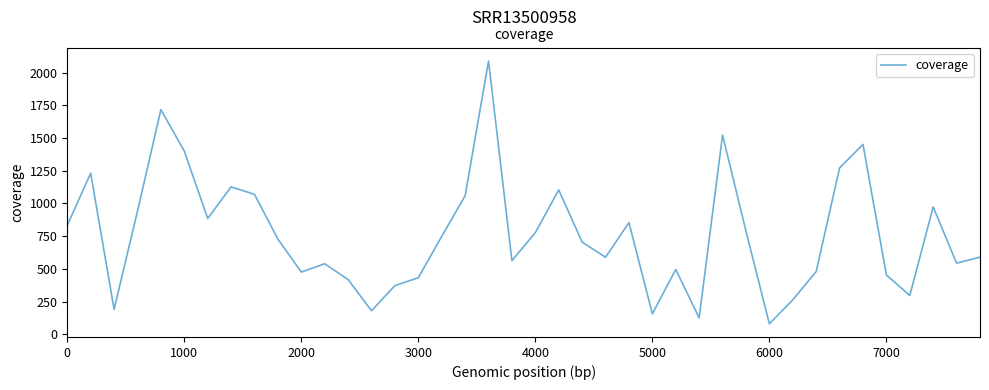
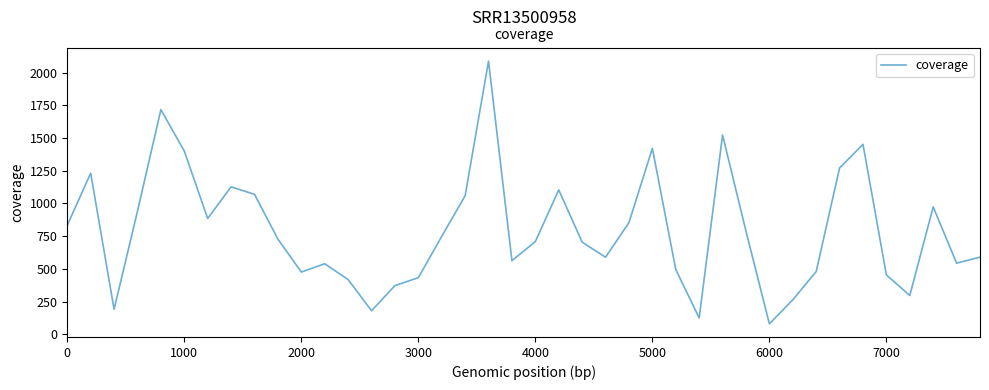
  {
    "0": 830,
    "1000": 1400,
    "2000": 480,
    "3000": 430,
-   "4000": 780,
-   "5000": 160,
+   "4000": 710,
+   "5000": 1420,
    "6000": 80,
    "7000": 450
  }
